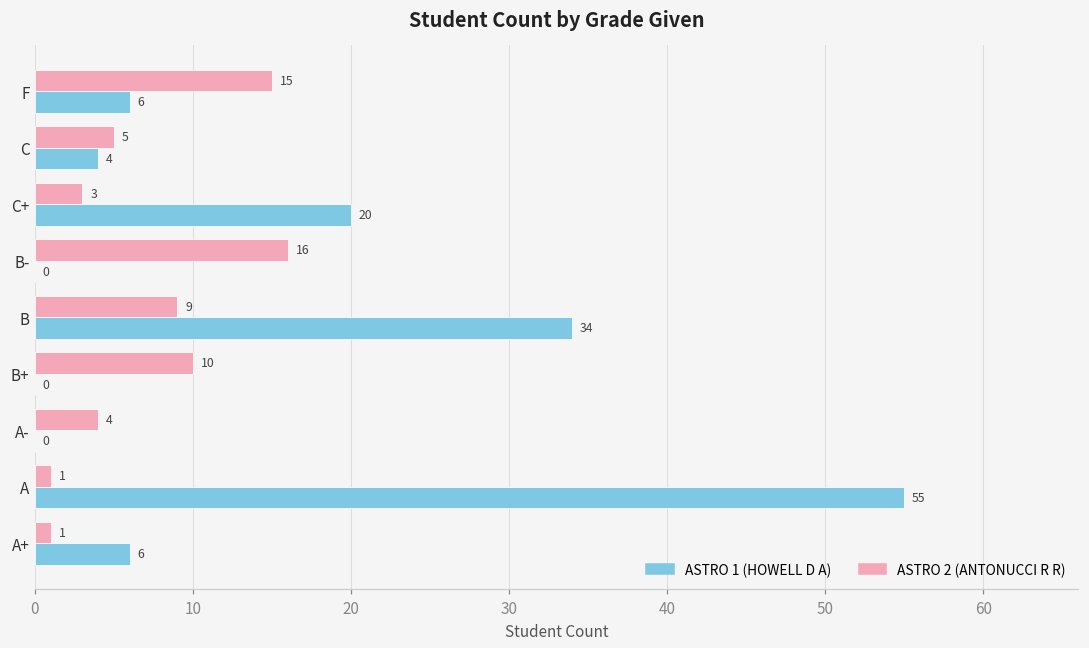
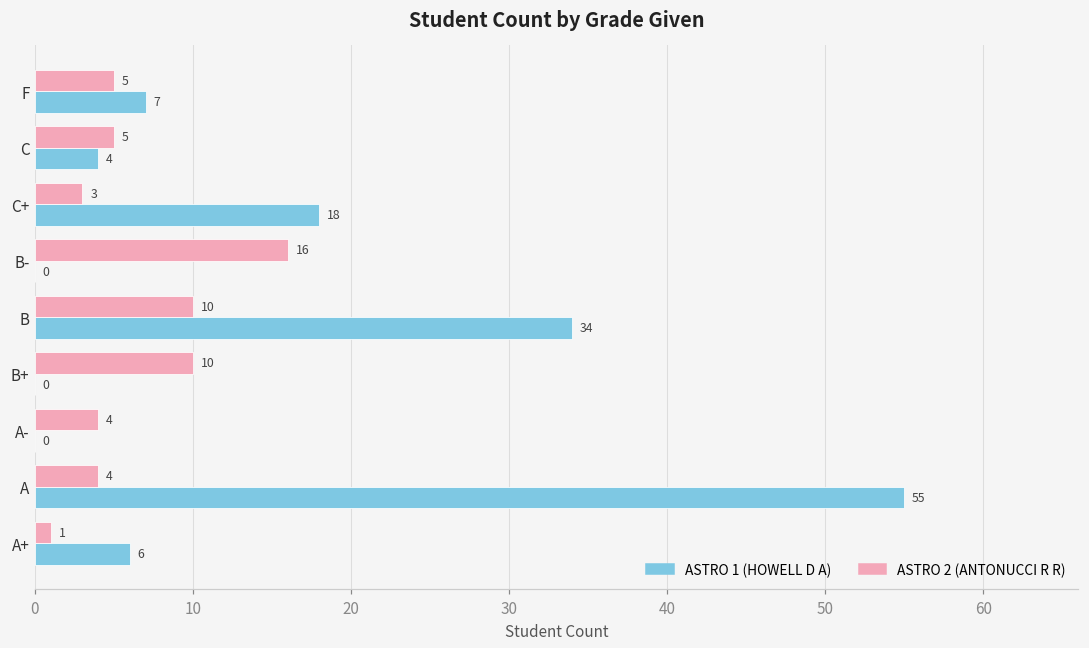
  {
    "ASTRO 1 (HOWELL D A)": {
-     "F": 6,
+     "F": 7,
      "C": 4,
-     "C+": 20,
+     "C+": 18,
      "B-": 0,
      "B": 34,
      "B+": 0,
      "A-": 0,
      "A": 55,
      "A+": 6
    },
    "ASTRO 2 (ANTONUCCI R R)": {
-     "F": 15,
+     "F": 5,
      "C": 5,
      "C+": 3,
      "B-": 16,
-     "B": 9,
+     "B": 10,
      "B+": 10,
      "A-": 4,
-     "A": 1,
+     "A": 4,
      "A+": 1
    }
  }
